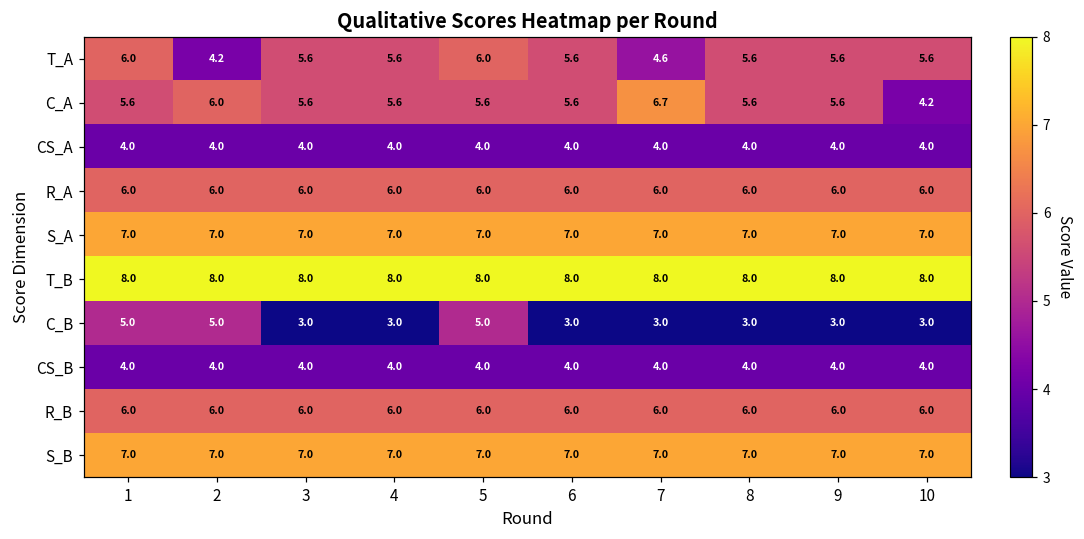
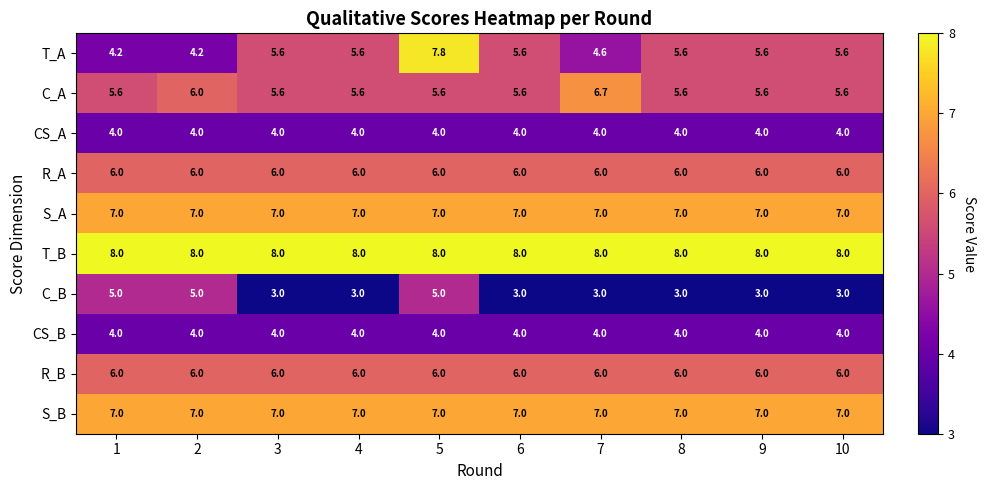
  {
    "T_A": {
-     "1": 6.0,
+     "1": 4.2,
      "2": 4.2,
      "3": 5.6,
      "4": 5.6,
-     "5": 6.0,
+     "5": 7.8,
      "6": 5.6,
      "7": 4.6,
      "8": 5.6,
      "9": 5.6,
      "10": 5.6
    },
    "C_A": {
      "1": 5.6,
      "2": 6.0,
      "3": 5.6,
      "4": 5.6,
      "5": 5.6,
      "6": 5.6,
      "7": 6.7,
      "8": 5.6,
      "9": 5.6,
-     "10": 4.2
+     "10": 5.6
    },
    "CS_A": {
      "1": 4.0,
      "2": 4.0,
      "3": 4.0,
      "4": 4.0,
      "5": 4.0,
      "6": 4.0,
      "7": 4.0,
      "8": 4.0,
      "9": 4.0,
      "10": 4.0
    },
    "R_A": {
      "1": 6.0,
      "2": 6.0,
      "3": 6.0,
      "4": 6.0,
      "5": 6.0,
      "6": 6.0,
      "7": 6.0,
      "8": 6.0,
      "9": 6.0,
      "10": 6.0
    },
    "S_A": {
      "1": 7.0,
      "2": 7.0,
      "3": 7.0,
      "4": 7.0,
      "5": 7.0,
      "6": 7.0,
      "7": 7.0,
      "8": 7.0,
      "9": 7.0,
      "10": 7.0
    },
    "T_B": {
      "1": 8.0,
      "2": 8.0,
      "3": 8.0,
      "4": 8.0,
      "5": 8.0,
      "6": 8.0,
      "7": 8.0,
      "8": 8.0,
      "9": 8.0,
      "10": 8.0
    },
    "C_B": {
      "1": 5.0,
      "2": 5.0,
      "3": 3.0,
      "4": 3.0,
      "5": 5.0,
      "6": 3.0,
      "7": 3.0,
      "8": 3.0,
      "9": 3.0,
      "10": 3.0
    },
    "CS_B": {
      "1": 4.0,
      "2": 4.0,
      "3": 4.0,
      "4": 4.0,
      "5": 4.0,
      "6": 4.0,
      "7": 4.0,
      "8": 4.0,
      "9": 4.0,
      "10": 4.0
    },
    "R_B": {
      "1": 6.0,
      "2": 6.0,
      "3": 6.0,
      "4": 6.0,
      "5": 6.0,
      "6": 6.0,
      "7": 6.0,
      "8": 6.0,
      "9": 6.0,
      "10": 6.0
    },
    "S_B": {
      "1": 7.0,
      "2": 7.0,
      "3": 7.0,
      "4": 7.0,
      "5": 7.0,
      "6": 7.0,
      "7": 7.0,
      "8": 7.0,
      "9": 7.0,
      "10": 7.0
    }
  }
